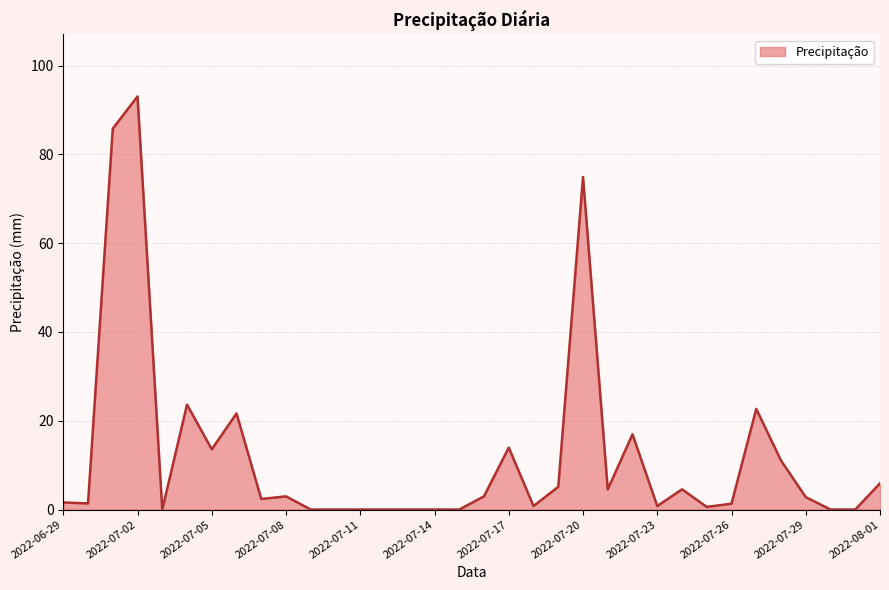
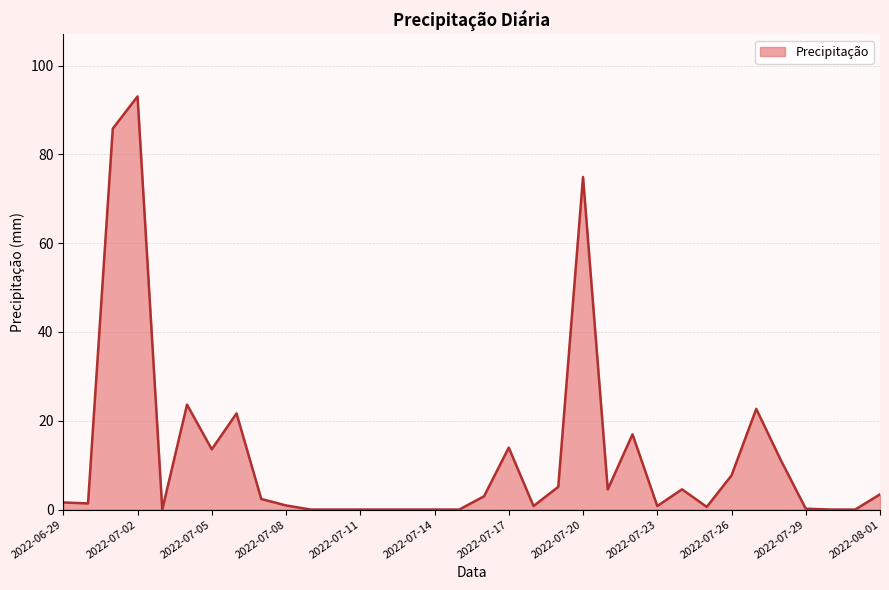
  {
    "2022-06-29": 2,
    "2022-07-02": 93,
    "2022-07-05": 14,
-   "2022-07-08": 3,
+   "2022-07-08": 1,
    "2022-07-11": 0,
    "2022-07-14": 0,
    "2022-07-17": 14,
    "2022-07-20": 75,
    "2022-07-23": 1,
-   "2022-07-26": 1,
-   "2022-07-29": 3,
-   "2022-08-01": 6
+   "2022-07-26": 8,
+   "2022-07-29": 0,
+   "2022-08-01": 3
  }
